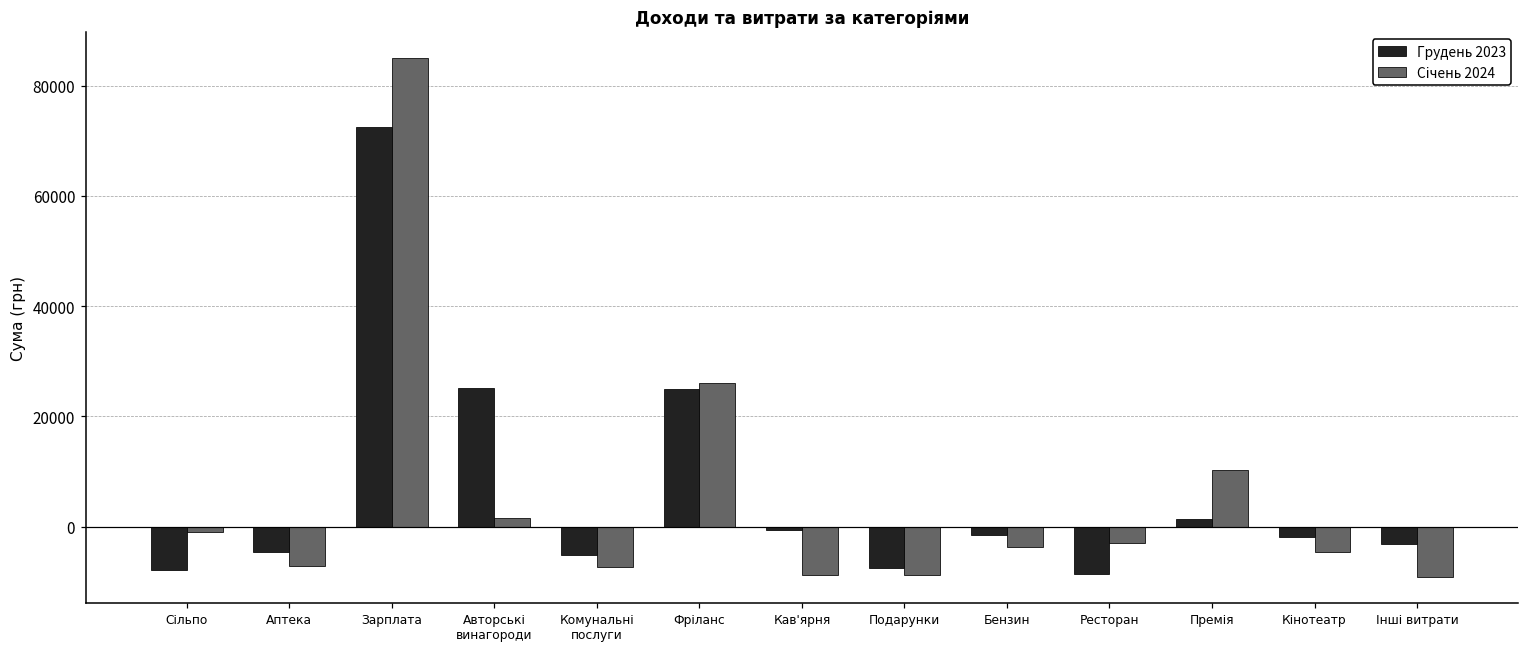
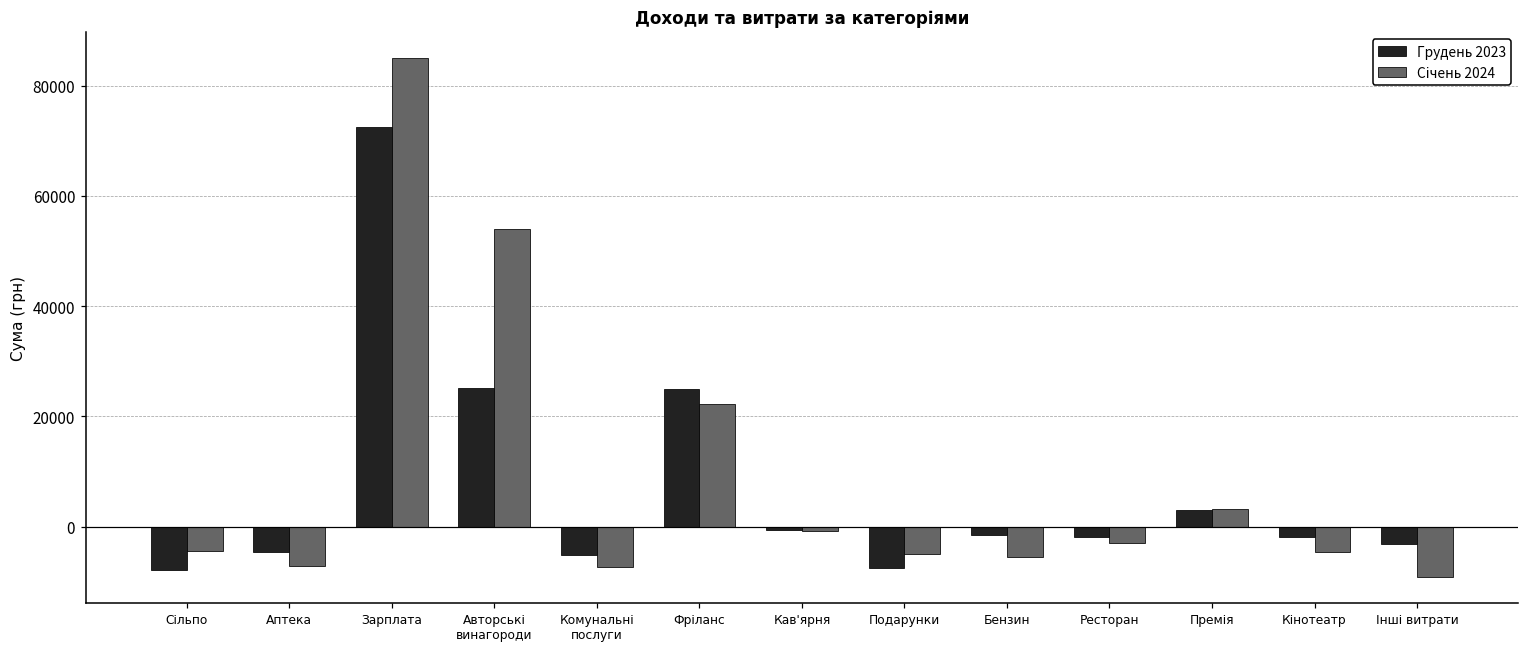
  {
    "Грудень 2023": {
      "Сільпо": -8000,
      "Аптека": -5000,
      "Зарплата": 72000,
      "Авторські винагороди": 25000,
      "Комунальні послуги": -5000,
      "Фріланс": 25000,
      "Кав'ярня": -1000,
      "Подарунки": -8000,
      "Бензин": -2000,
-     "Ресторан": -9000,
-     "Премія": 1000,
+     "Ресторан": -2000,
+     "Премія": 3000,
      "Кінотеатр": -2000,
      "Інші витрати": -3000
    },
    "Січень 2024": {
-     "Сільпо": -1000,
+     "Сільпо": -5000,
      "Аптека": -7000,
      "Зарплата": 85000,
-     "Авторські винагороди": 2000,
+     "Авторські винагороди": 54000,
      "Комунальні послуги": -7000,
-     "Фріланс": 26000,
-     "Кав'ярня": -9000,
-     "Подарунки": -9000,
-     "Бензин": -4000,
+     "Фріланс": 22000,
+     "Кав'ярня": -1000,
+     "Подарунки": -5000,
+     "Бензин": -6000,
      "Ресторан": -3000,
-     "Премія": 10000,
+     "Премія": 3000,
      "Кінотеатр": -5000,
      "Інші витрати": -9000
    }
  }
